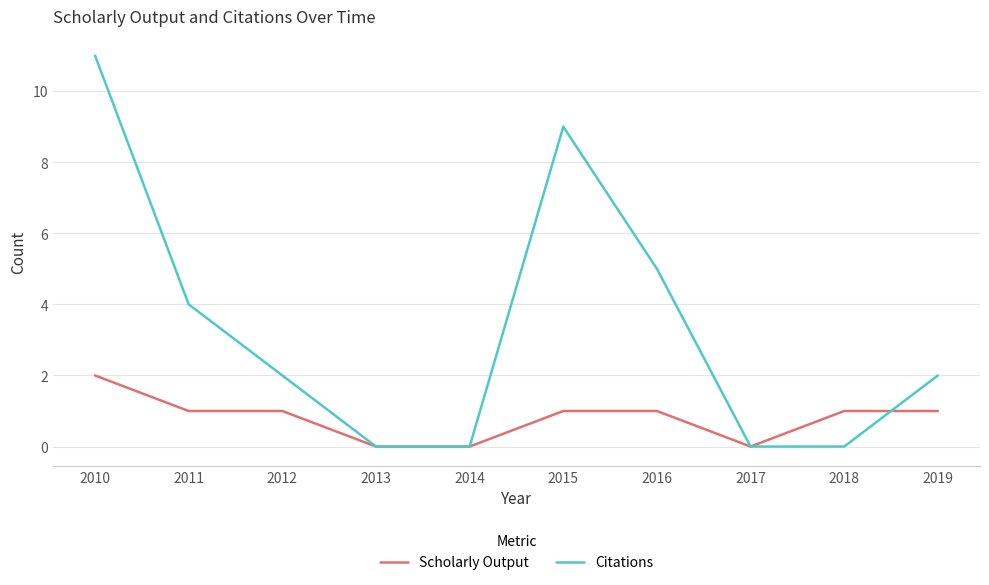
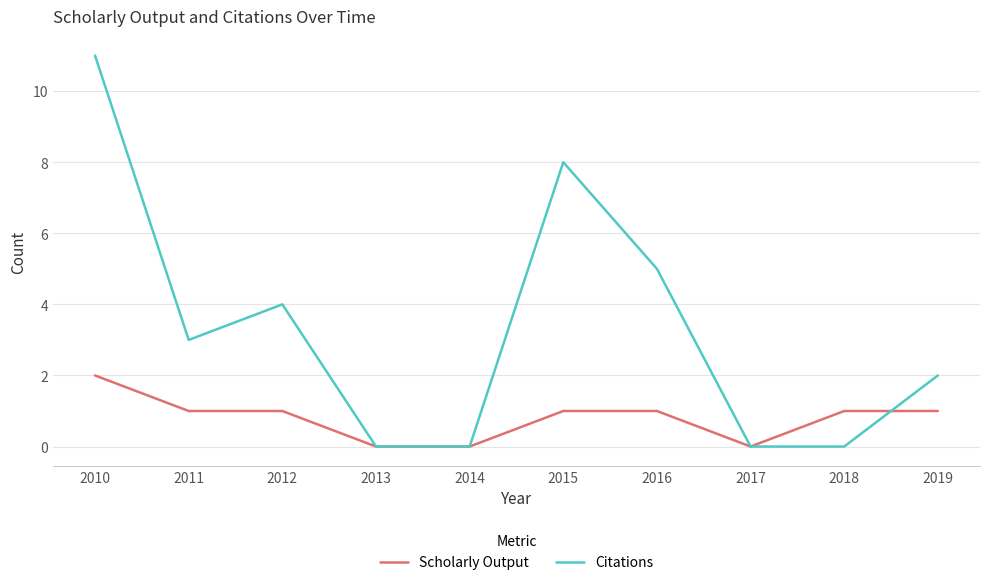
  {
    "Scholarly Output": {
      "2010": 2,
      "2011": 1,
      "2012": 1,
      "2015": 1,
      "2016": 1,
      "2018": 1,
      "2019": 1
    },
    "Citations": {
      "2010": 11,
-     "2011": 4,
-     "2012": 2,
-     "2015": 9,
+     "2011": 3,
+     "2012": 4,
+     "2015": 8,
      "2016": 5,
      "2018": 0,
      "2019": 2
    }
  }
